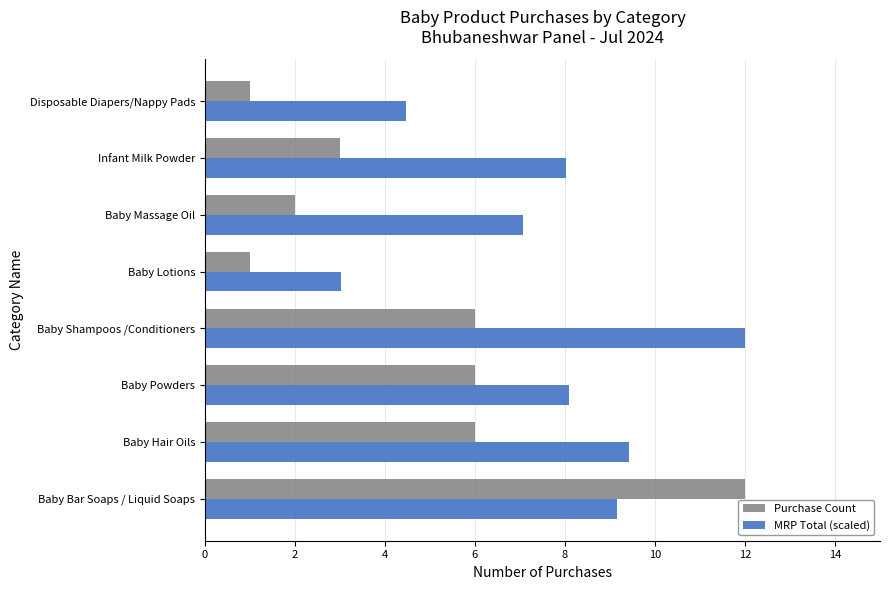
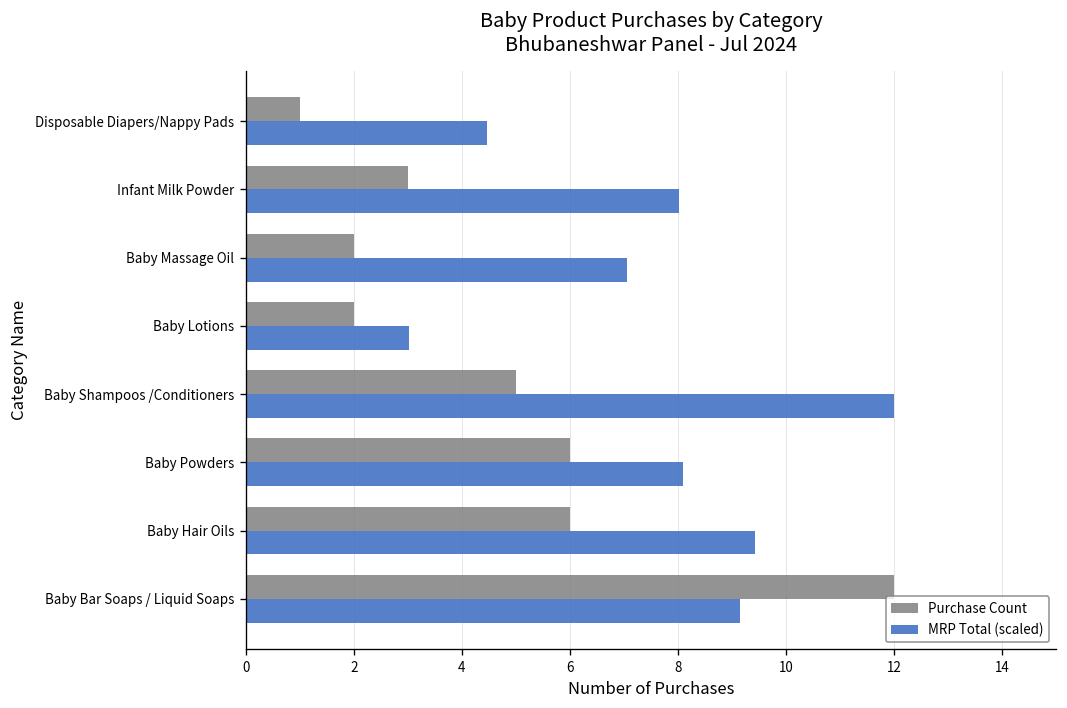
  {
    "Purchase Count": {
      "Disposable Diapers/Nappy Pads": 1,
      "Infant Milk Powder": 3,
      "Baby Massage Oil": 2,
-     "Baby Lotions": 1,
-     "Baby Shampoos /Conditioners": 6,
+     "Baby Lotions": 2,
+     "Baby Shampoos /Conditioners": 5,
      "Baby Powders": 6,
      "Baby Hair Oils": 6,
      "Baby Bar Soaps / Liquid Soaps": 12
    },
    "MRP Total (scaled)": {
      "Disposable Diapers/Nappy Pads": 4.5,
      "Infant Milk Powder": 8,
      "Baby Massage Oil": 7.1,
      "Baby Lotions": 3,
      "Baby Shampoos /Conditioners": 12,
      "Baby Powders": 8.1,
      "Baby Hair Oils": 9.4,
      "Baby Bar Soaps / Liquid Soaps": 9.2
    }
  }
